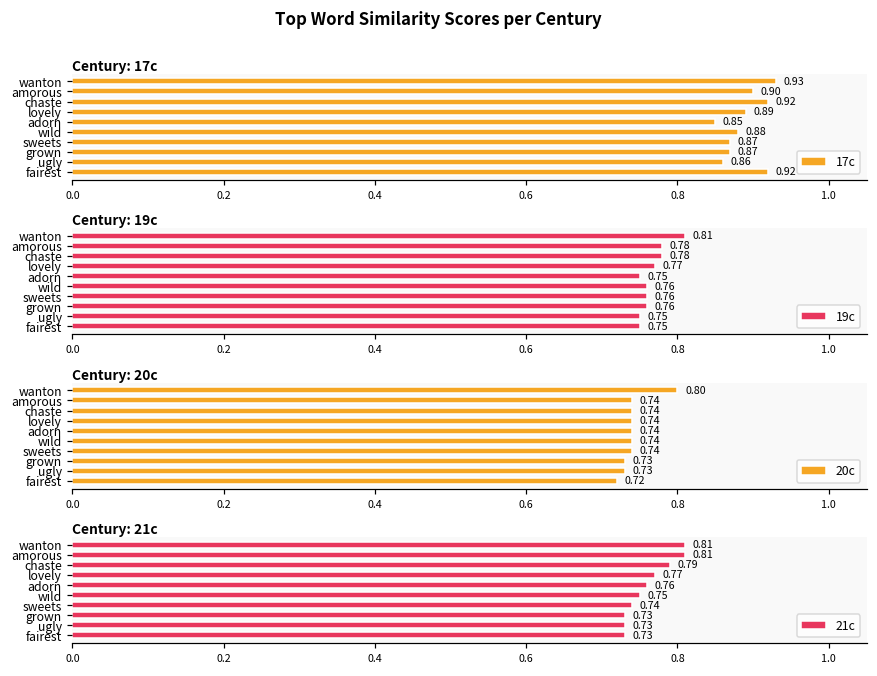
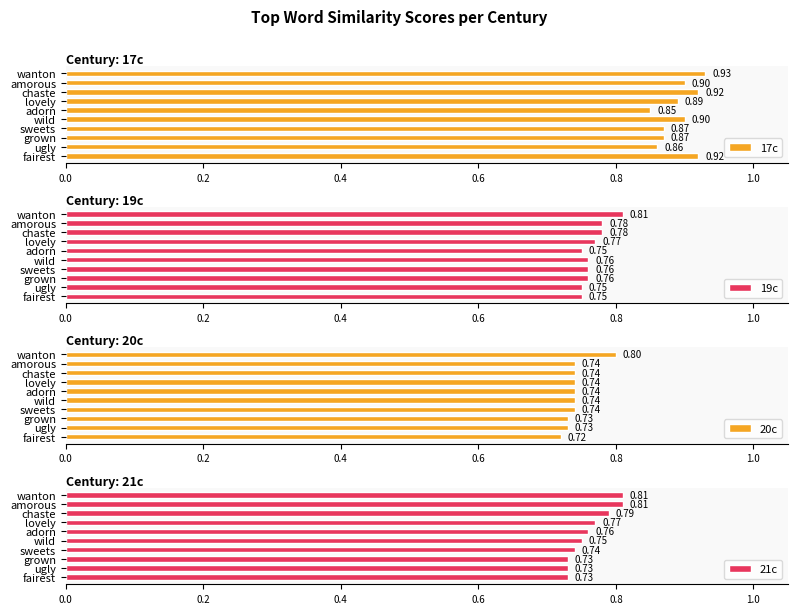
  {
    "Century: 17c": {
      "wanton": 0.93,
      "amorous": 0.90,
      "chaste": 0.92,
      "lovely": 0.89,
      "adorn": 0.85,
-     "wild": 0.88,
+     "wild": 0.90,
      "sweets": 0.87,
      "grown": 0.87,
      "ugly": 0.86
    },
    "Century: 19c": {
      "wanton": 0.81,
      "amorous": 0.78,
      "chaste": 0.78,
      "lovely": 0.77,
      "adorn": 0.75,
      "wild": 0.76,
      "sweets": 0.76,
      "grown": 0.76,
      "ugly": 0.75,
      "fairest": 0.75
    },
    "Century: 20c": {
      "wanton": 0.80,
      "amorous": 0.74,
      "chaste": 0.74,
      "lovely": 0.74,
      "adorn": 0.74,
      "wild": 0.74,
      "sweets": 0.74,
      "grown": 0.73,
      "ugly": 0.73,
      "fairest": 0.72
    },
    "Century: 21c": {
      "wanton": 0.81,
      "amorous": 0.81,
      "chaste": 0.79,
      "lovely": 0.77,
      "adorn": 0.76,
      "wild": 0.75,
      "sweets": 0.74,
      "grown": 0.73,
      "ugly": 0.73,
      "fairest": 0.73
    }
  }
